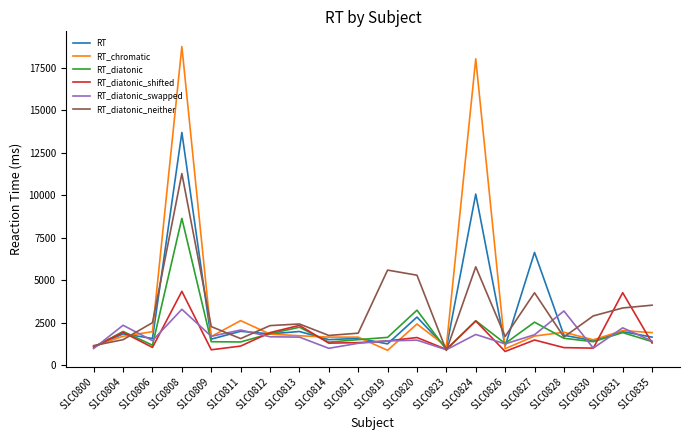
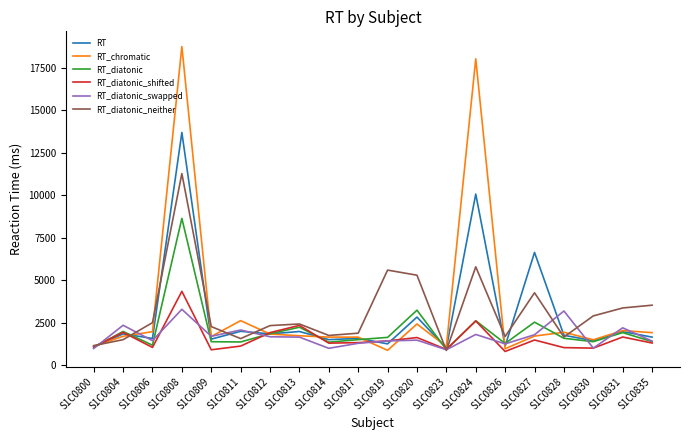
  {
    "RT": {
      "S1C0808": 13700,
      "S1C0809": 1500,
      "S1C0813": 2000,
      "S1C0819": 1300,
      "S1C0820": 2800,
      "S1C0824": 10100,
      "S1C0827": 6600,
      "S1C0835": 1700
    },
    "RT_chromatic": {
      "S1C0806": 2000,
      "S1C0808": 18700,
      "S1C0811": 2600,
      "S1C0819": 900,
      "S1C0820": 2400,
      "S1C0824": 18000,
      "S1C0826": 1000,
      "S1C0828": 1900,
      "S1C0835": 1900
    },
    "RT_diatonic": {
      "S1C0808": 8600,
      "S1C0809": 1400,
      "S1C0811": 1400,
      "S1C0819": 1600,
      "S1C0820": 3200,
      "S1C0827": 2500
    },
    "RT_diatonic_shifted": {
      "S1C0808": 4300,
      "S1C0809": 900,
      "S1C0811": 1100,
      "S1C0820": 1600,
      "S1C0826": 800,
      "S1C0827": 1500,
      "S1C0828": 1000,
-     "S1C0831": 4300
+     "S1C0831": 1700
    },
    "RT_diatonic_swapped": {
      "S1C0804": 2300,
      "S1C0808": 3300,
      "S1C0812": 1700,
      "S1C0814": 1000,
      "S1C0820": 1500,
      "S1C0824": 1800,
      "S1C0828": 3200,
      "S1C0831": 2200
    },
    "RT_diatonic_neither": {
      "S1C0804": 1500,
      "S1C0806": 2500,
      "S1C0808": 11300,
      "S1C0809": 2300,
      "S1C0811": 1600,
      "S1C0812": 2300,
      "S1C0817": 1900,
      "S1C0819": 5600,
      "S1C0820": 5300,
      "S1C0824": 5800,
      "S1C0826": 1700,
      "S1C0827": 4300,
      "S1C0830": 2900,
      "S1C0831": 3400,
      "S1C0835": 3500
    }
  }
